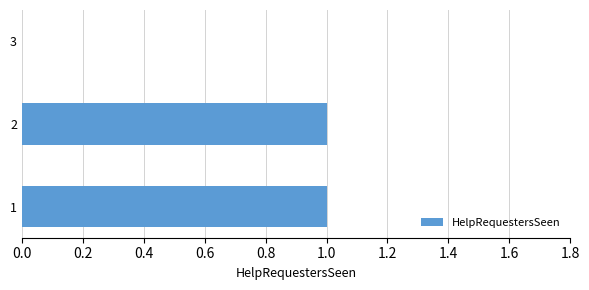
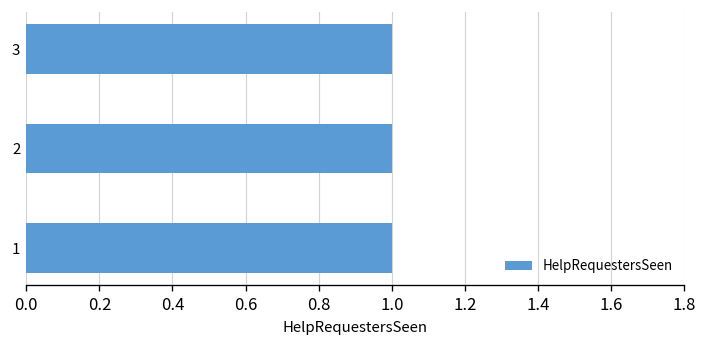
  {
-   "3": 0,
+   "3": 1,
    "2": 1,
    "1": 1
  }
